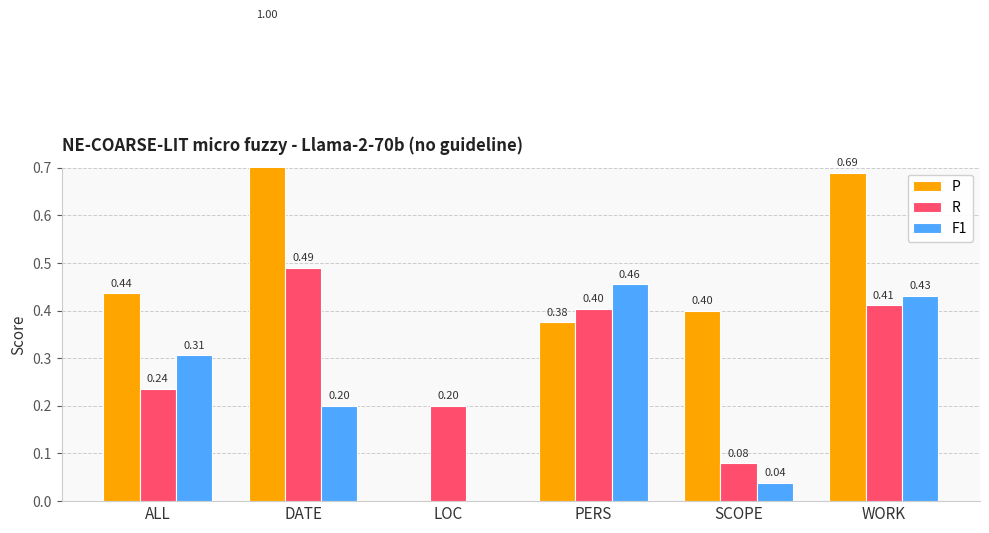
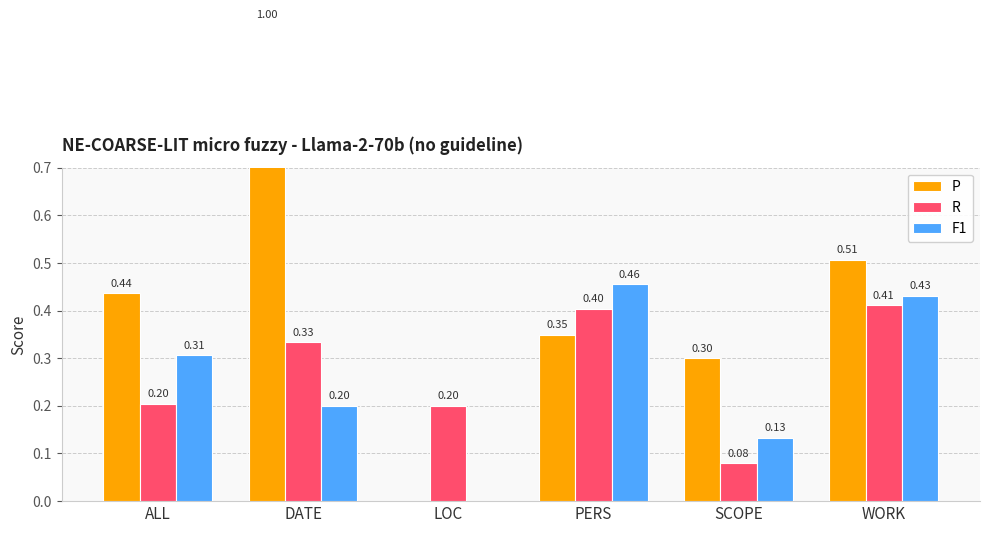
  {
    "P": {
      "ALL": 0.44,
-     "PERS": 0.38,
-     "SCOPE": 0.40,
-     "WORK": 0.69
+     "PERS": 0.35,
+     "SCOPE": 0.30,
+     "WORK": 0.51
    },
    "R": {
-     "ALL": 0.24,
-     "DATE": 0.49,
+     "ALL": 0.20,
+     "DATE": 0.33,
      "LOC": 0.20,
      "PERS": 0.40,
      "SCOPE": 0.08,
      "WORK": 0.41
    },
    "F1": {
      "ALL": 0.31,
      "DATE": 0.20,
      "PERS": 0.46,
-     "SCOPE": 0.04,
+     "SCOPE": 0.13,
      "WORK": 0.43
    }
  }
